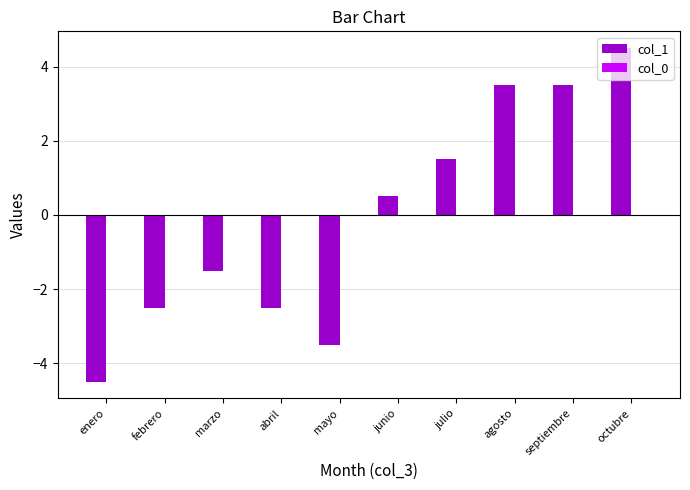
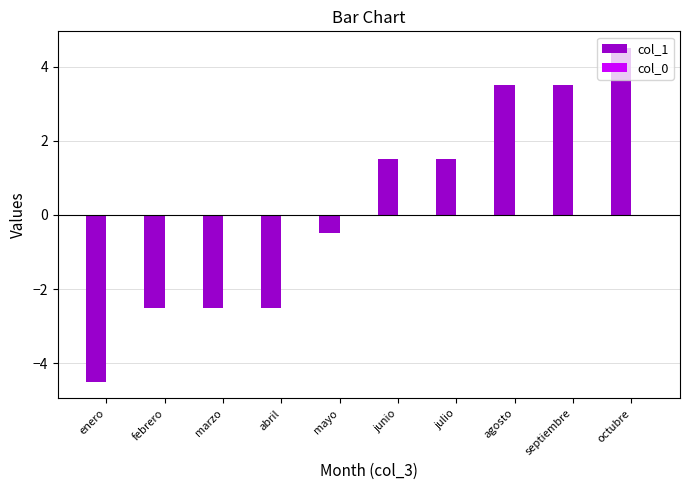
  {
    "col_1": {
      "enero": -4.5,
      "febrero": -2.5,
-     "marzo": -1.5,
+     "marzo": -2.5,
      "abril": -2.5,
-     "mayo": -3.5,
-     "junio": 0.5,
+     "mayo": -0.5,
+     "junio": 1.5,
      "julio": 1.5,
      "agosto": 3.5,
      "septiembre": 3.5
    },
    "col_0": {
      "enero": 0.0,
      "febrero": 0.0,
      "marzo": 0.0,
      "abril": 0.0,
      "mayo": 0.0,
      "junio": 0.0,
      "julio": 0.0,
      "agosto": 0.0,
      "septiembre": 0.0,
      "octubre": 0.0
    }
  }
